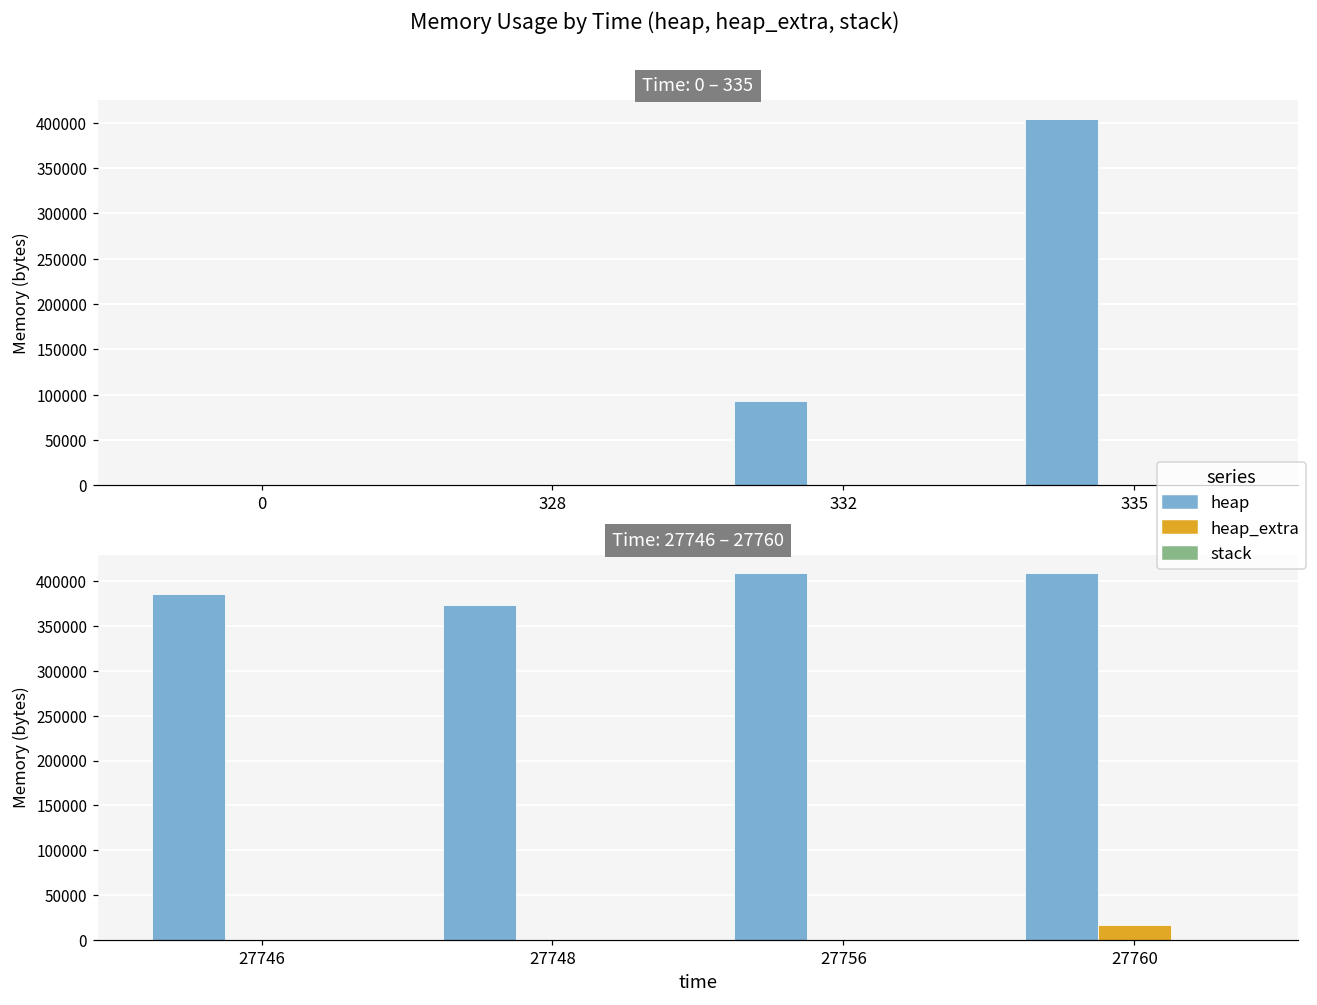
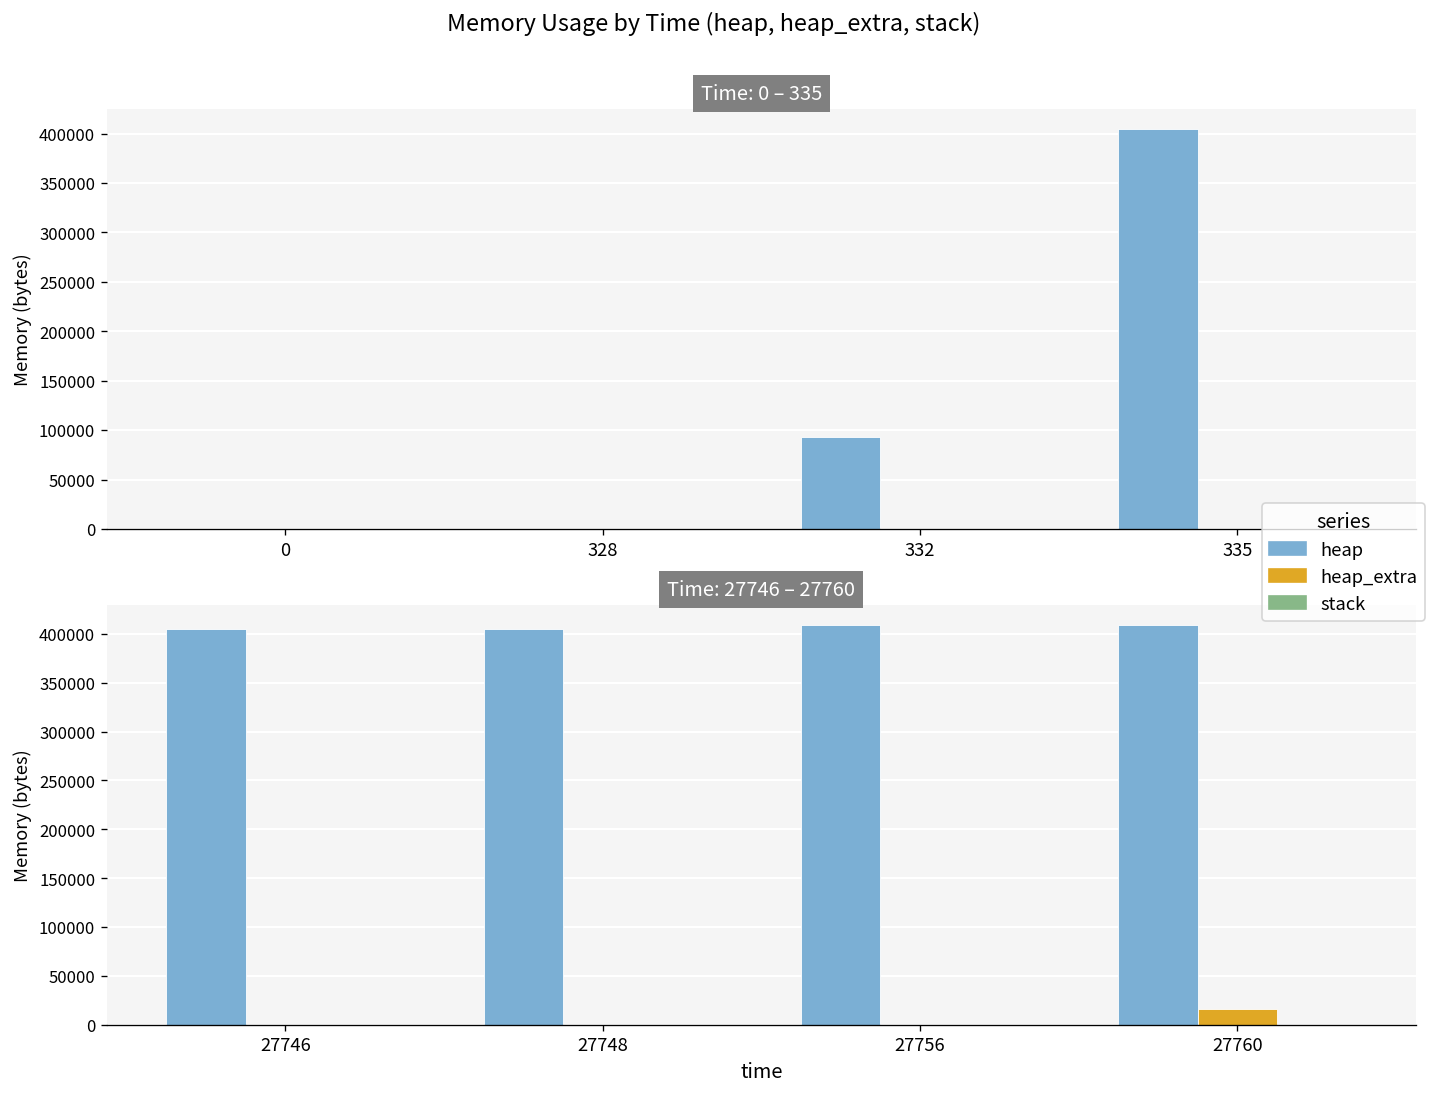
  {
    "Time: 0 – 335": {
      "heap": {
        "0": 0,
        "332": 90000,
        "335": 400000
      },
      "heap_extra": {
        "0": 0
      },
      "stack": {
        "0": 0,
        "328": 0,
        "332": 0
      }
    },
    "Time: 27746 – 27760": {
      "heap": {
-       "27746": 390000,
-       "27748": 370000,
+       "27746": 400000,
+       "27748": 410000,
        "27756": 410000,
        "27760": 410000
      },
      "heap_extra": {
        "27760": 20000
      },
      "stack": {
        "27746": 0,
        "27748": 0,
        "27756": 0,
        "27760": 0
      }
    }
  }
